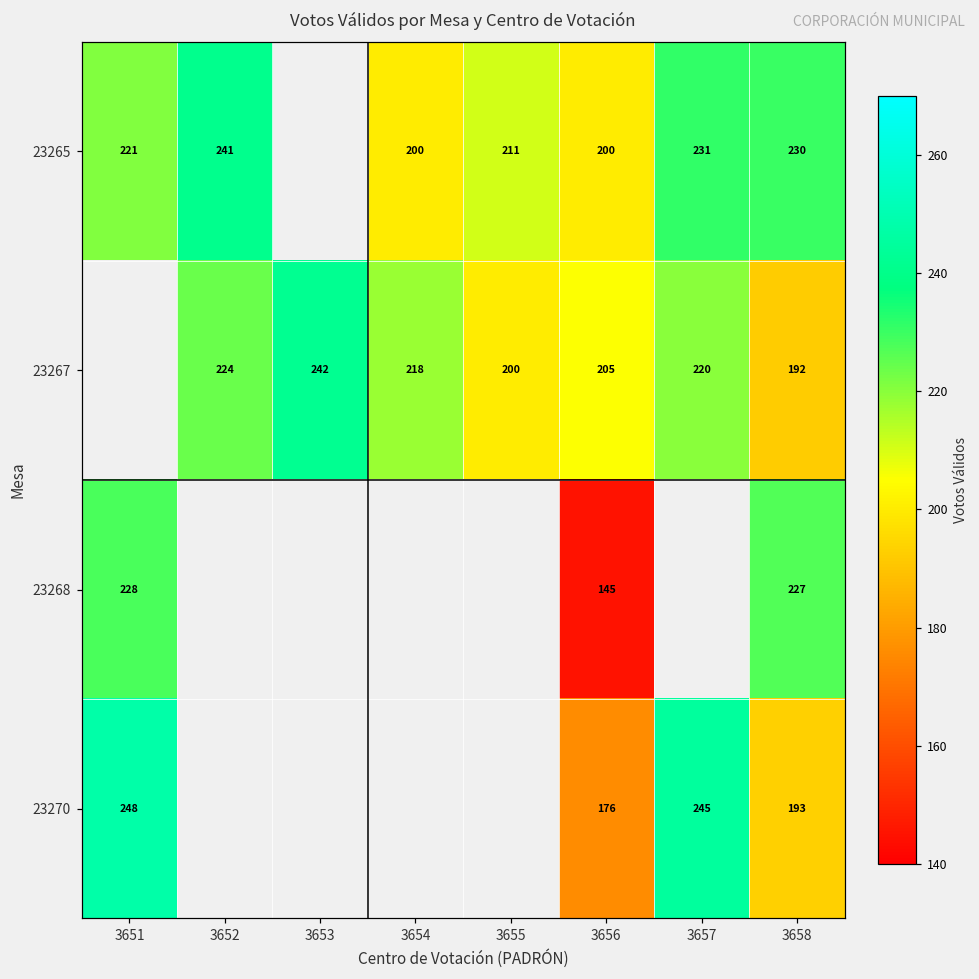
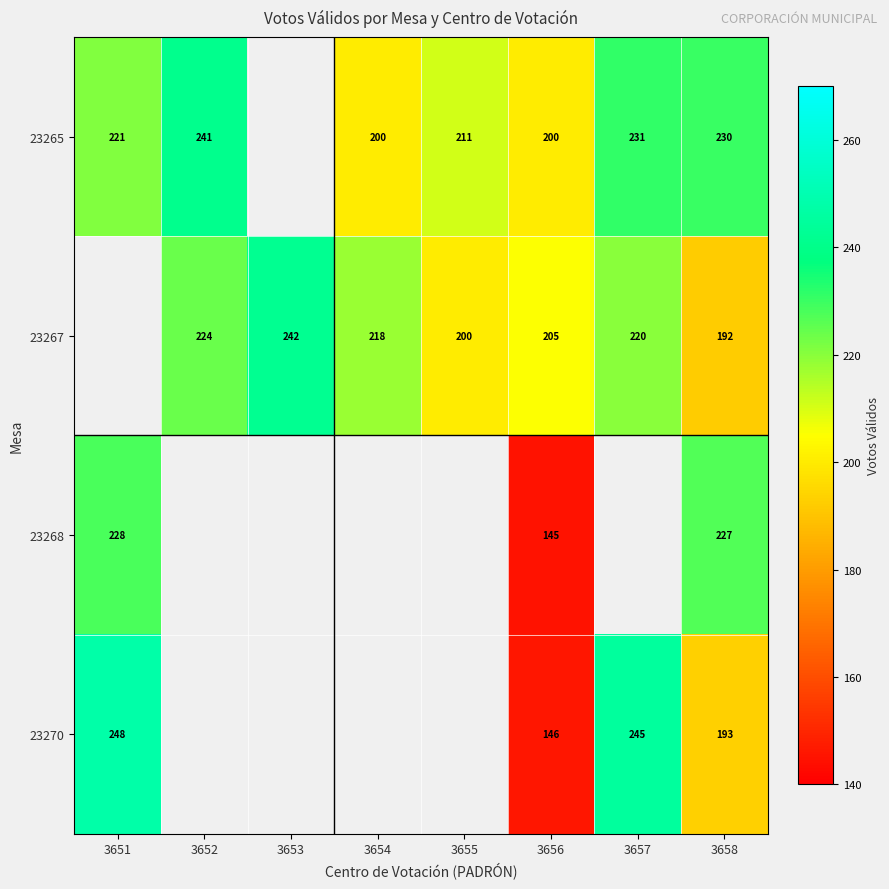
  {
    "23265": {
      "3651": 221,
      "3652": 241,
      "3654": 200,
      "3655": 211,
      "3656": 200,
      "3657": 231,
      "3658": 230
    },
    "23267": {
      "3652": 224,
      "3653": 242,
      "3654": 218,
      "3655": 200,
      "3656": 205,
      "3657": 220,
      "3658": 192
    },
    "23268": {
      "3651": 228,
      "3656": 145,
      "3658": 227
    },
    "23270": {
      "3651": 248,
-     "3656": 176,
+     "3656": 146,
      "3657": 245,
      "3658": 193
    }
  }
